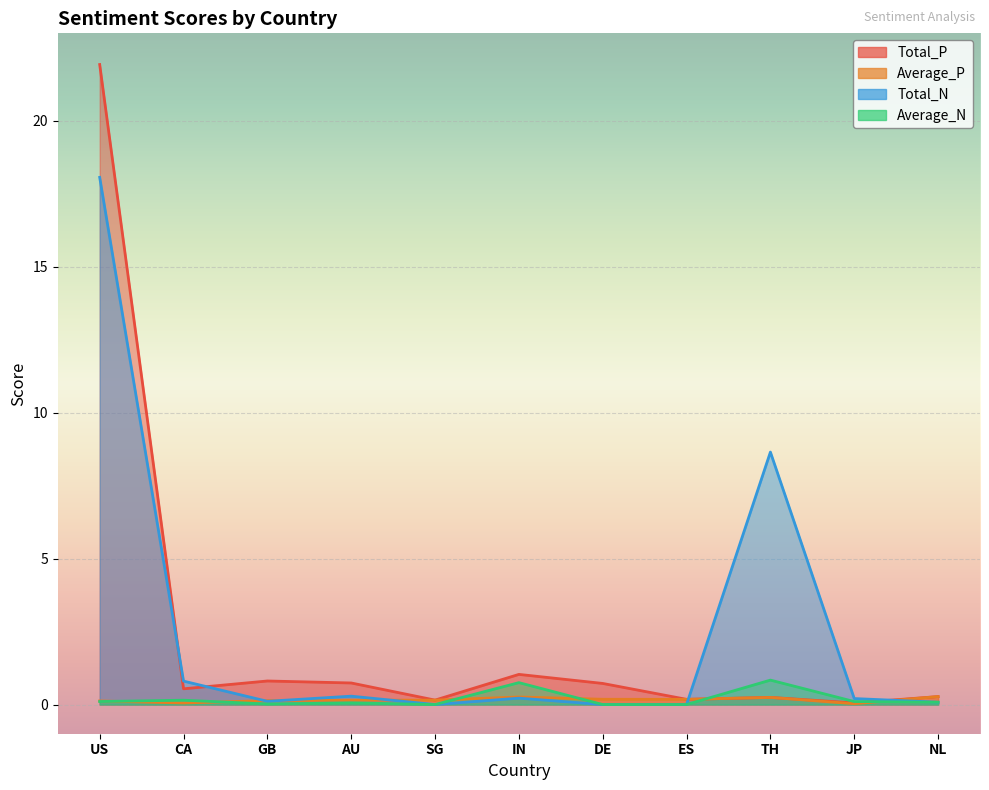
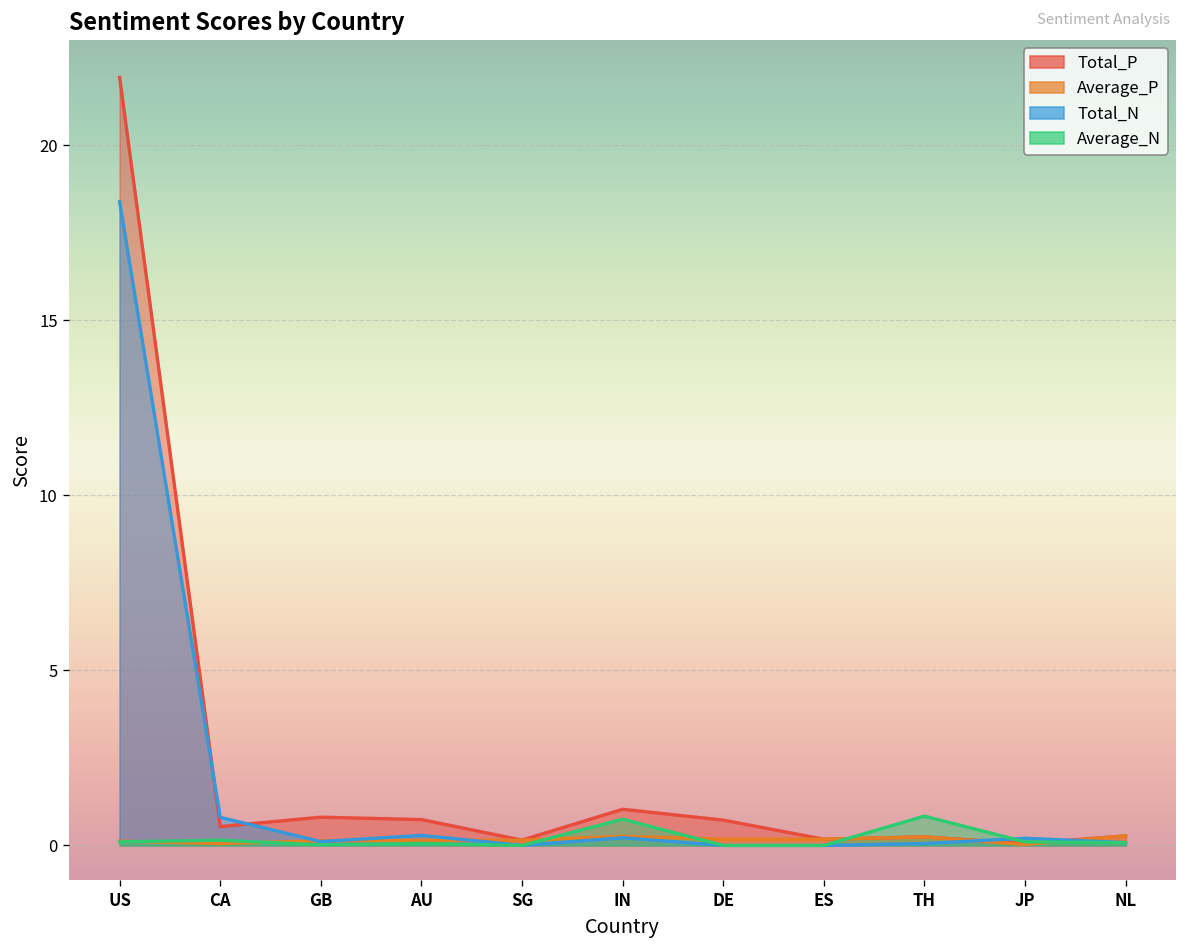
  {
    "Total_N": {
-     "US": 18.1,
+     "US": 18.4,
      "CA": 0.8,
      "AU": 0.3,
-     "TH": 8.7,
+     "TH": 0.1,
      "JP": 0.2
    },
    "Average_N": {
      "CA": 0.1,
      "GB": 0.0,
      "AU": 0.1,
      "IN": 0.8,
      "TH": 0.8
    }
  }
